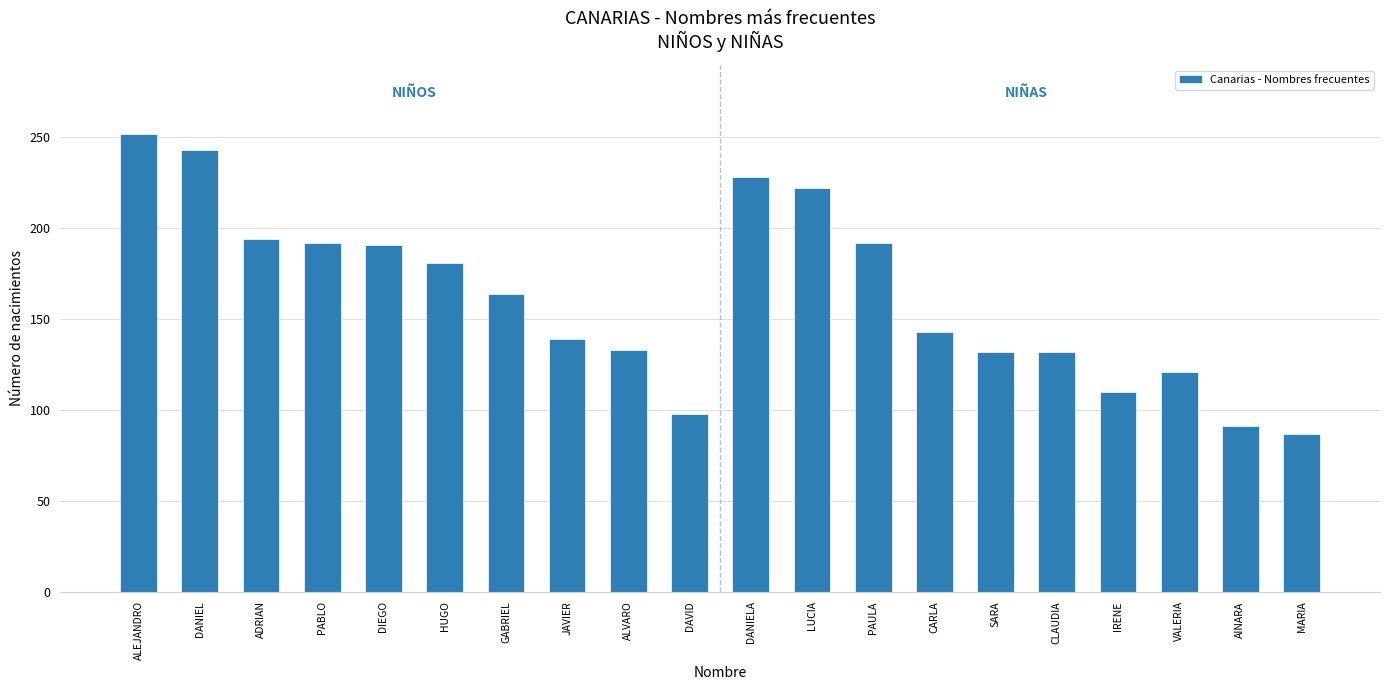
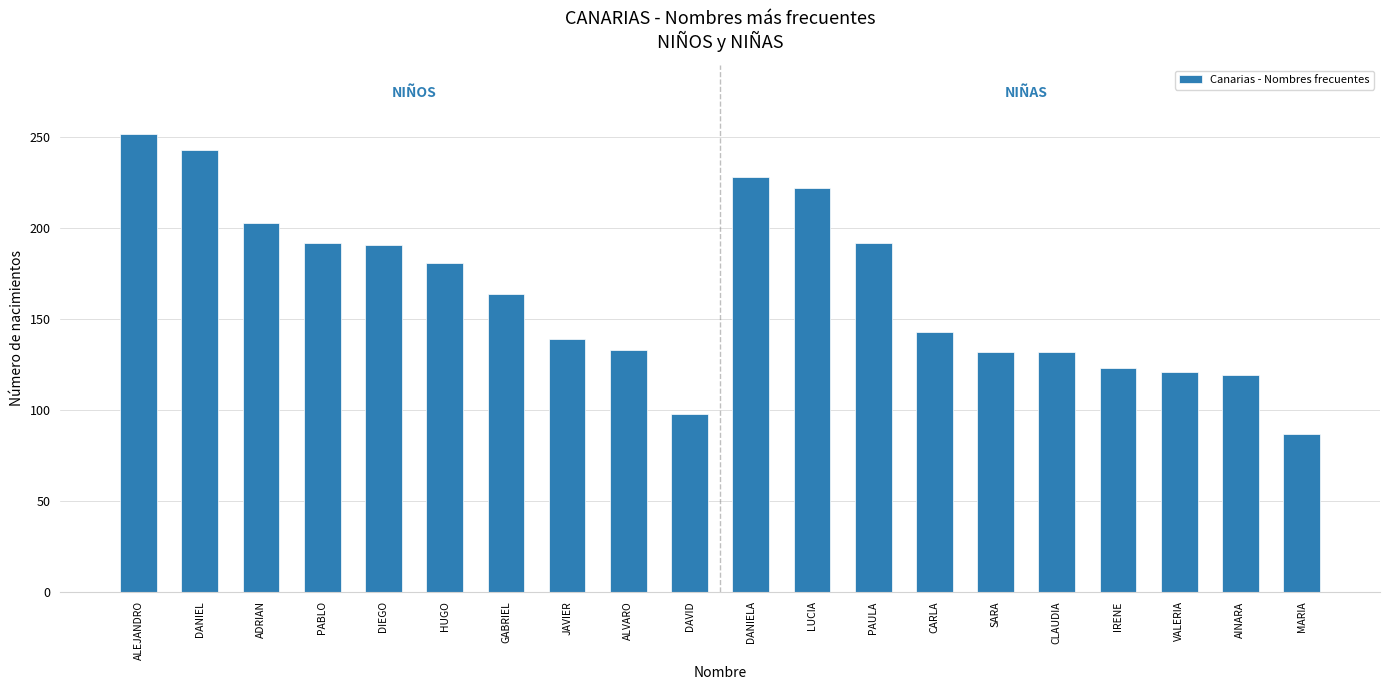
  {
    "ALEJANDRO": 252,
    "DANIEL": 243,
-   "ADRIAN": 194,
+   "ADRIAN": 203,
    "PABLO": 192,
    "DIEGO": 191,
    "HUGO": 181,
    "GABRIEL": 164,
    "JAVIER": 139,
    "ALVARO": 133,
    "DAVID": 98,
    "DANIELA": 228,
    "LUCIA": 222,
    "PAULA": 192,
    "CARLA": 143,
    "SARA": 132,
    "CLAUDIA": 132,
-   "IRENE": 110,
+   "IRENE": 123,
    "VALERIA": 121,
-   "AINARA": 91,
+   "AINARA": 119,
    "MARIA": 87
  }
